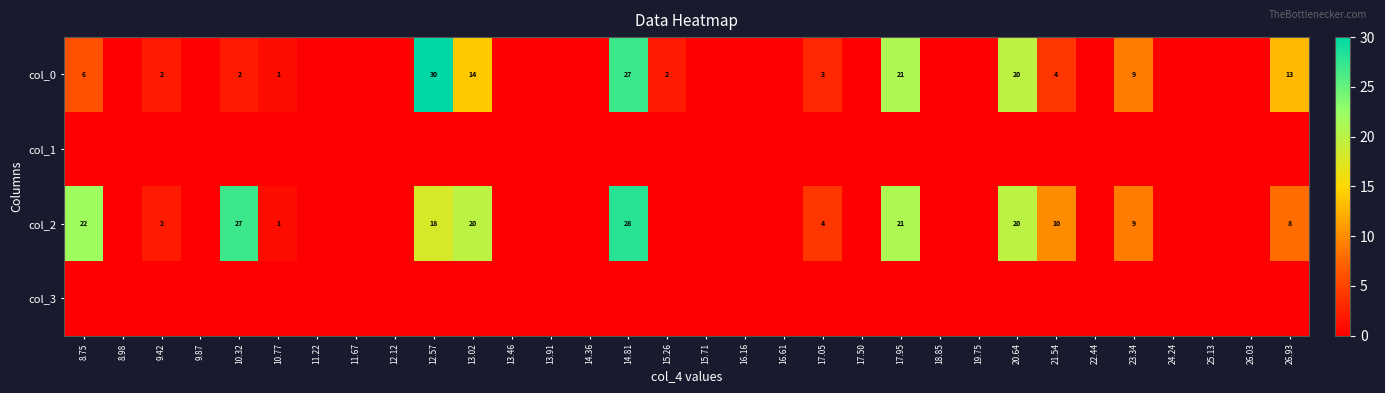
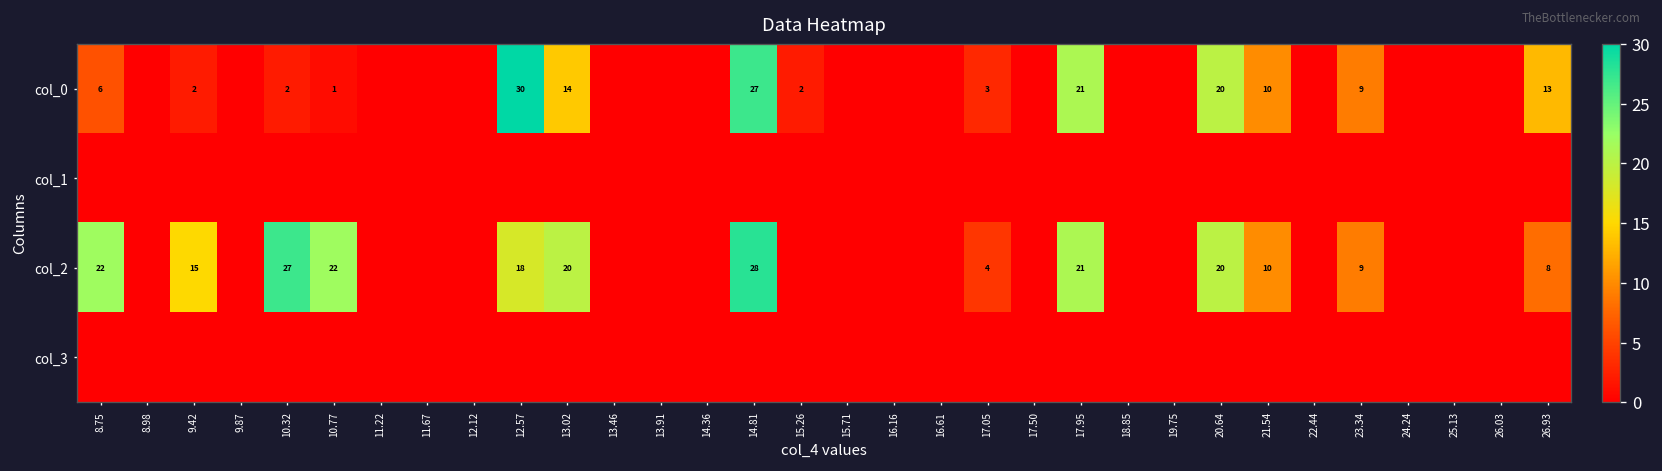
  {
    "col_0": {
      "8.75": 6,
      "9.42": 2,
      "10.32": 2,
      "10.77": 1,
      "12.57": 30,
      "13.02": 14,
      "14.81": 27,
      "15.26": 2,
      "17.05": 3,
      "17.95": 21,
      "20.64": 20,
-     "21.54": 4,
+     "21.54": 10,
      "23.34": 9,
      "26.93": 13
    },
    "col_2": {
      "8.75": 22,
-     "9.42": 2,
+     "9.42": 15,
      "10.32": 27,
-     "10.77": 1,
+     "10.77": 22,
      "12.57": 18,
      "13.02": 20,
      "14.81": 28,
      "17.05": 4,
      "17.95": 21,
      "20.64": 20,
      "21.54": 10,
      "23.34": 9,
      "26.93": 8
    }
  }
